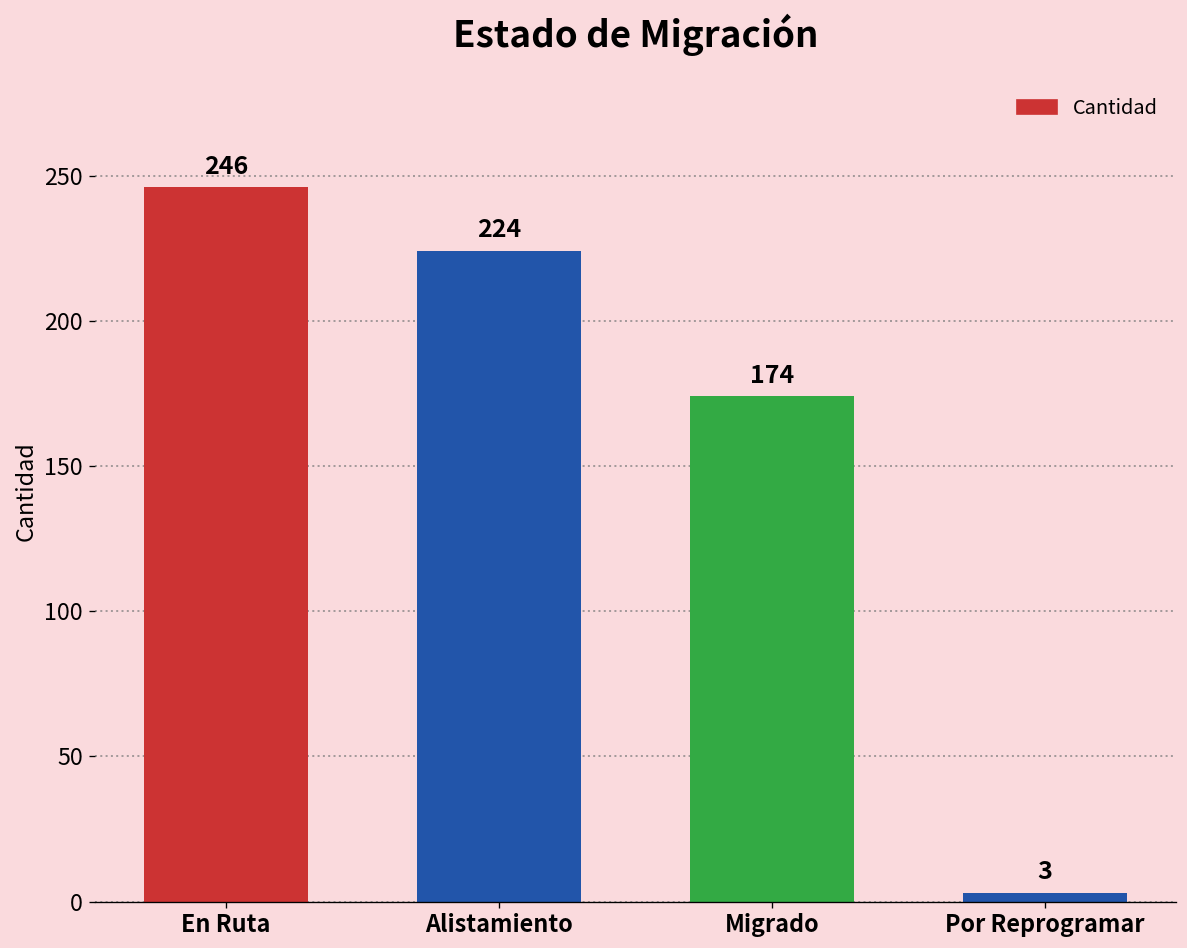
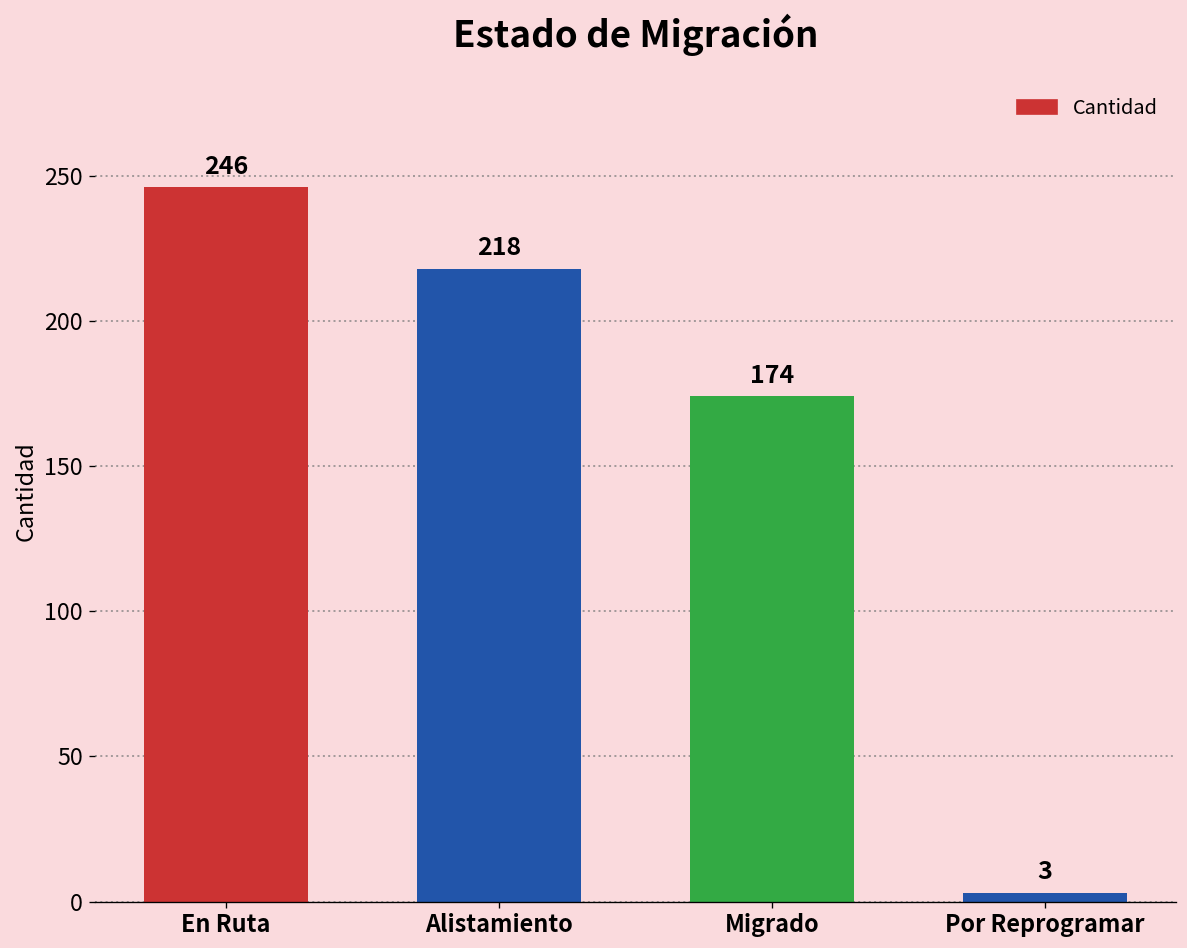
  {
    "En Ruta": 246,
-   "Alistamiento": 224,
+   "Alistamiento": 218,
    "Migrado": 174,
    "Por Reprogramar": 3
  }
